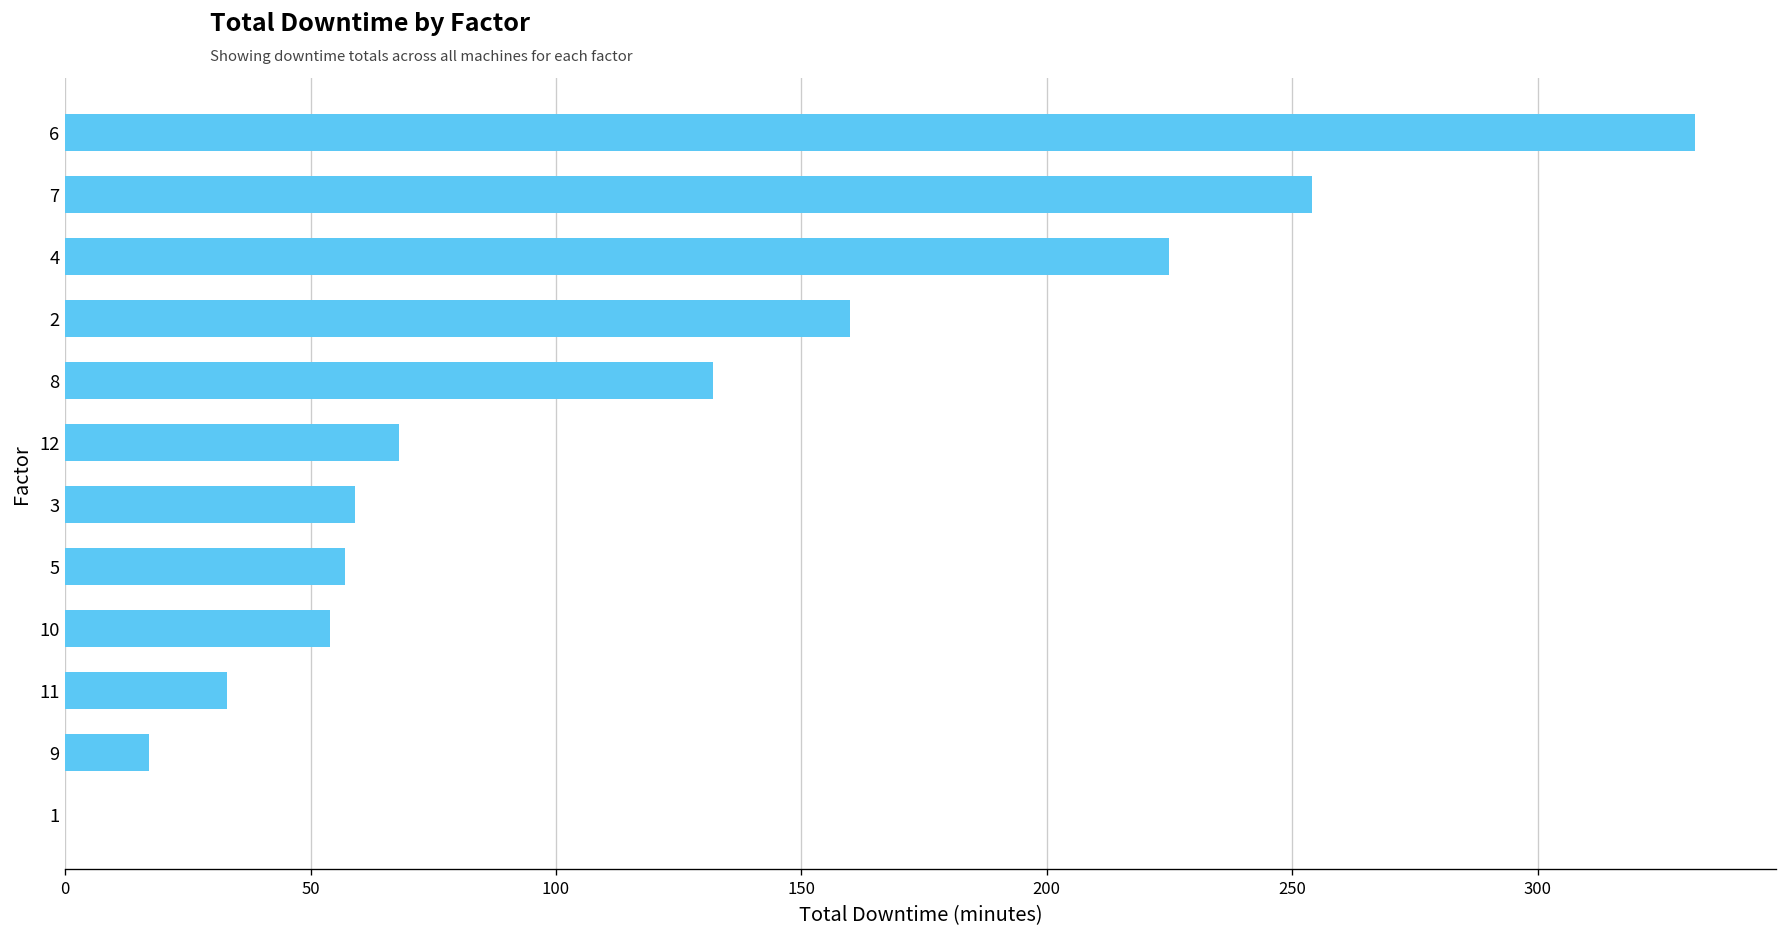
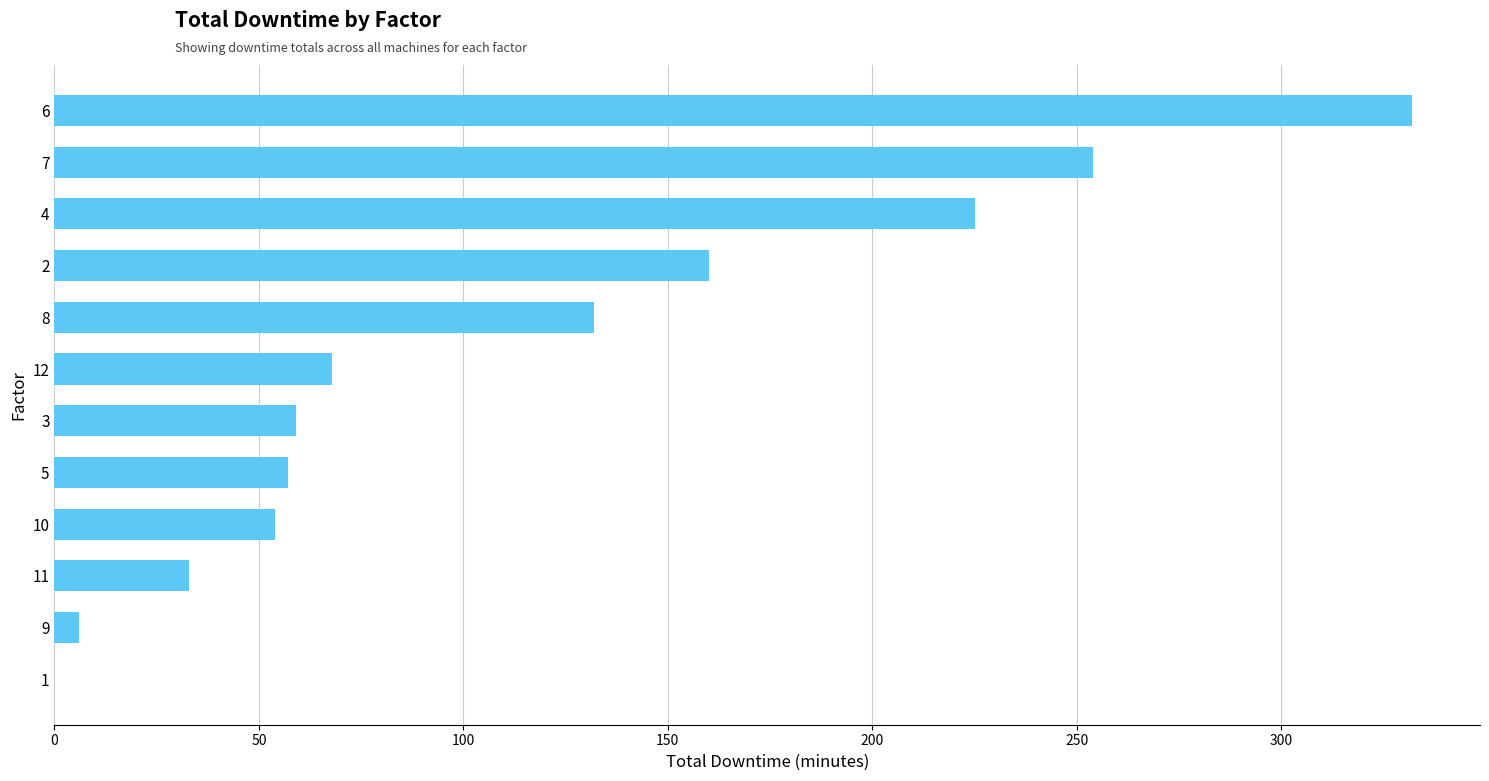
  {
    "6": 332,
    "7": 254,
    "4": 225,
    "2": 160,
    "8": 132,
    "12": 68,
    "3": 59,
    "5": 57,
    "10": 54,
    "11": 33,
-   "9": 17,
+   "9": 6,
    "1": 0
  }
